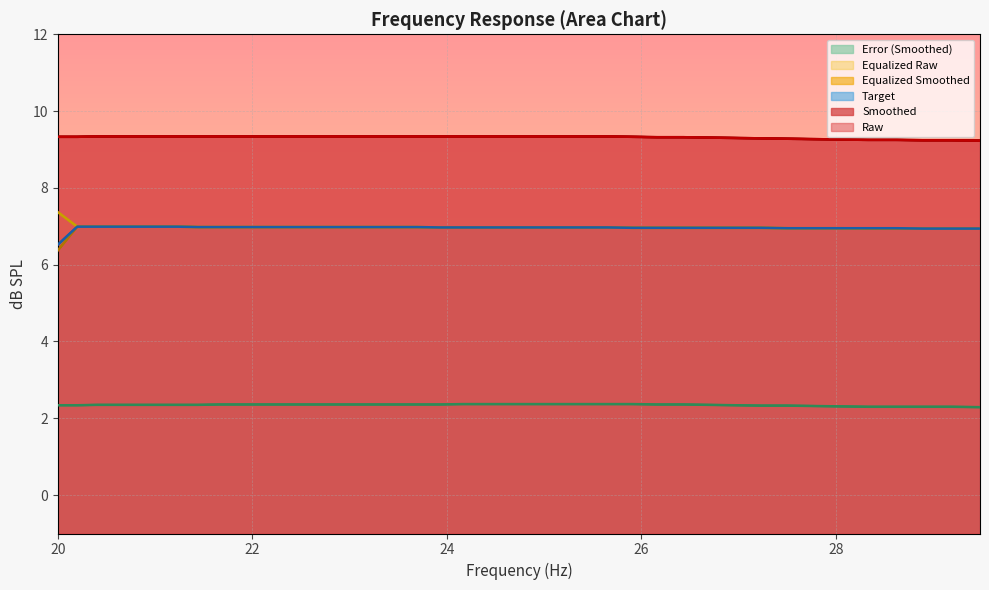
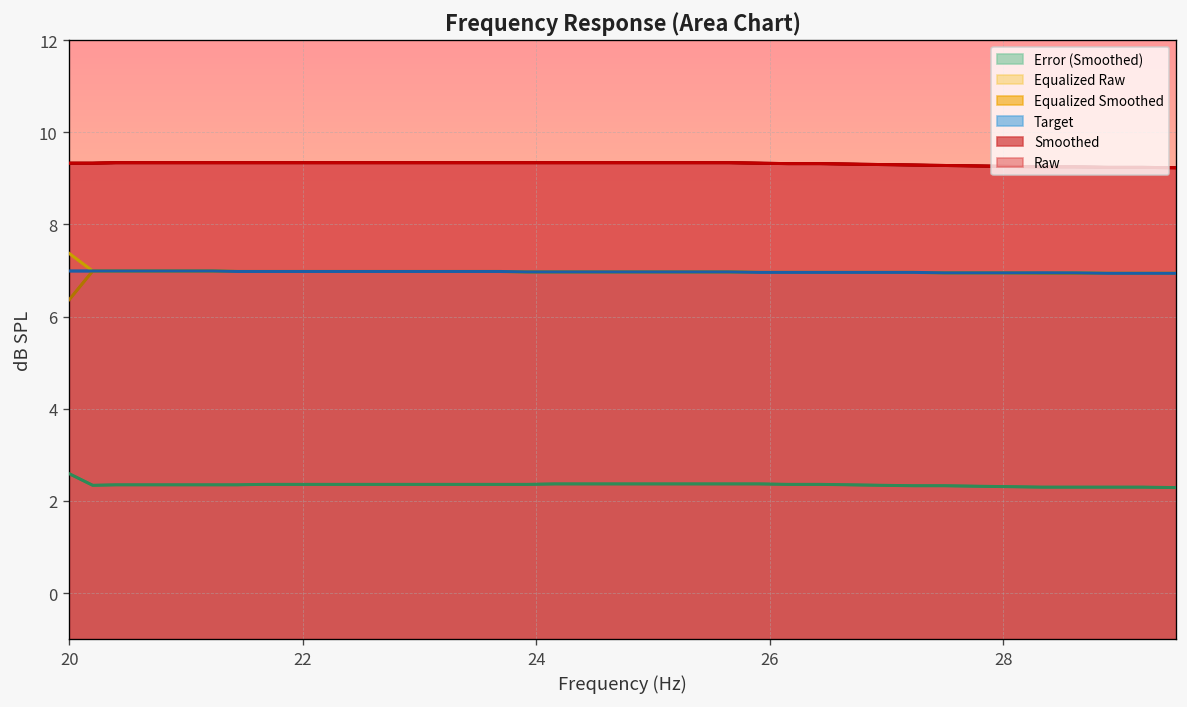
  {
    "Equalized Raw": {
      "20": 7.4
    },
    "Equalized Smoothed": {
      "20": 6.4
    },
    "Raw": {
      "20": 9.3
    },
    "Error (Smoothed)": {
-     "20": 2.3
+     "20": 2.6
    },
    "Target": {
-     "20": 6.5
+     "20": 7.0
    }
  }
